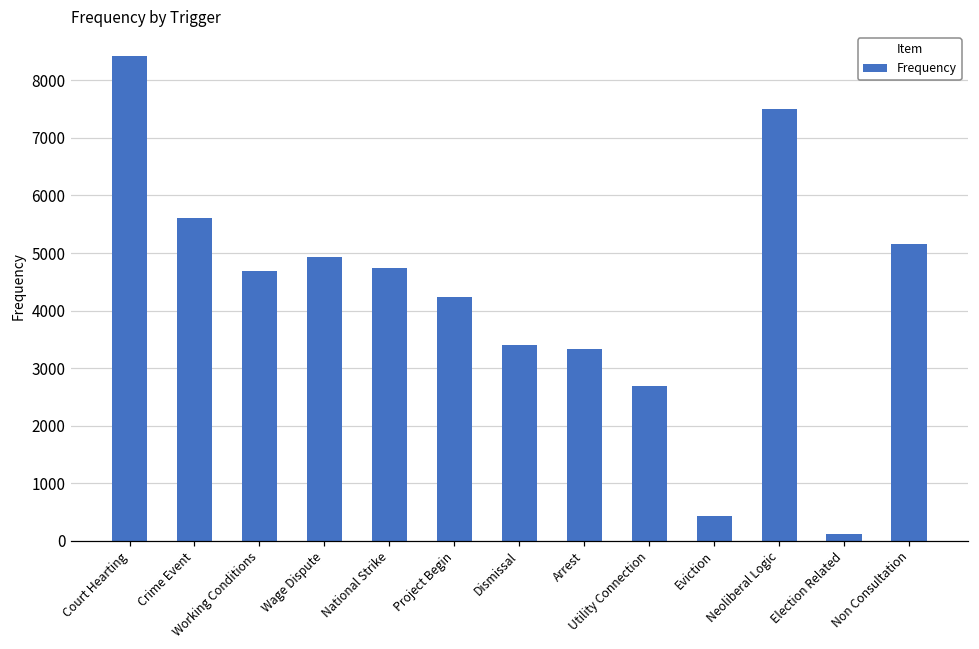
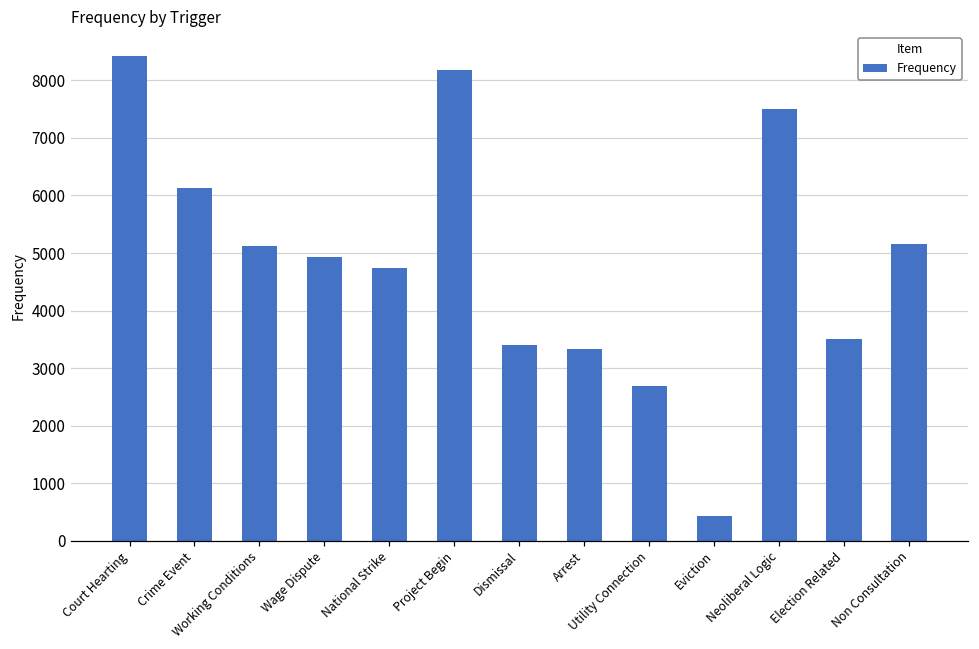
  {
    "Court Hearting": 8400,
-   "Crime Event": 5600,
-   "Working Conditions": 4700,
+   "Crime Event": 6100,
+   "Working Conditions": 5100,
    "Wage Dispute": 4900,
    "National Strike": 4700,
-   "Project Begin": 4200,
+   "Project Begin": 8200,
    "Dismissal": 3400,
    "Arrest": 3300,
    "Utility Connection": 2700,
    "Eviction": 400,
    "Neoliberal Logic": 7500,
-   "Election Related": 100,
+   "Election Related": 3500,
    "Non Consultation": 5200
  }
